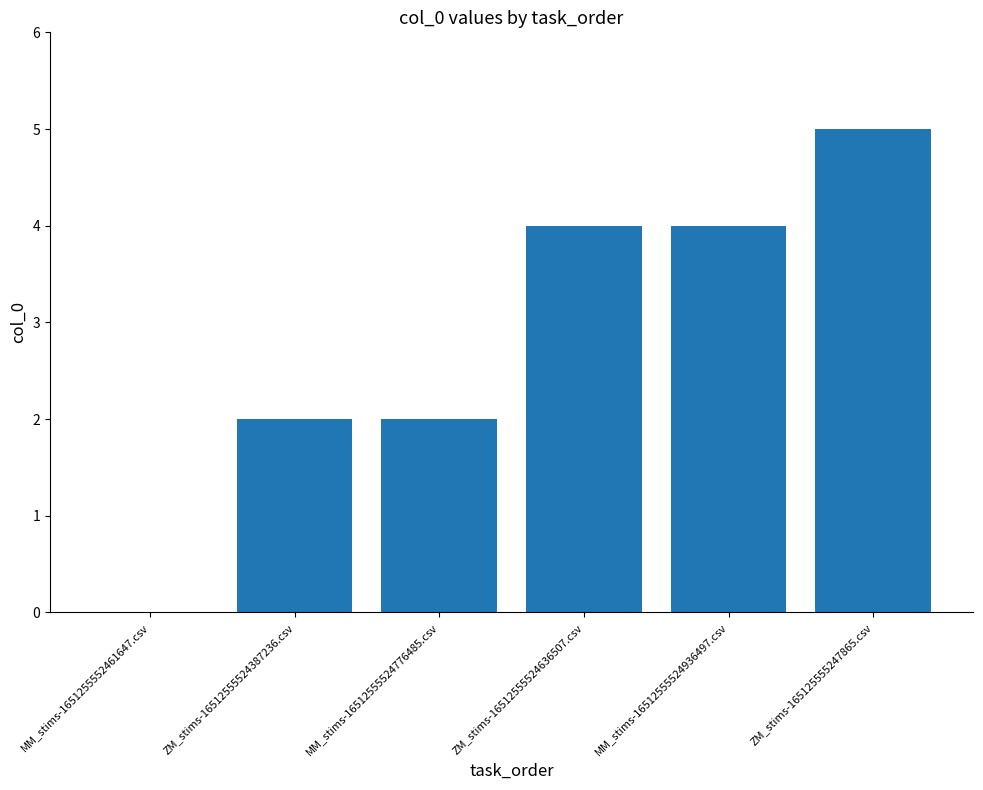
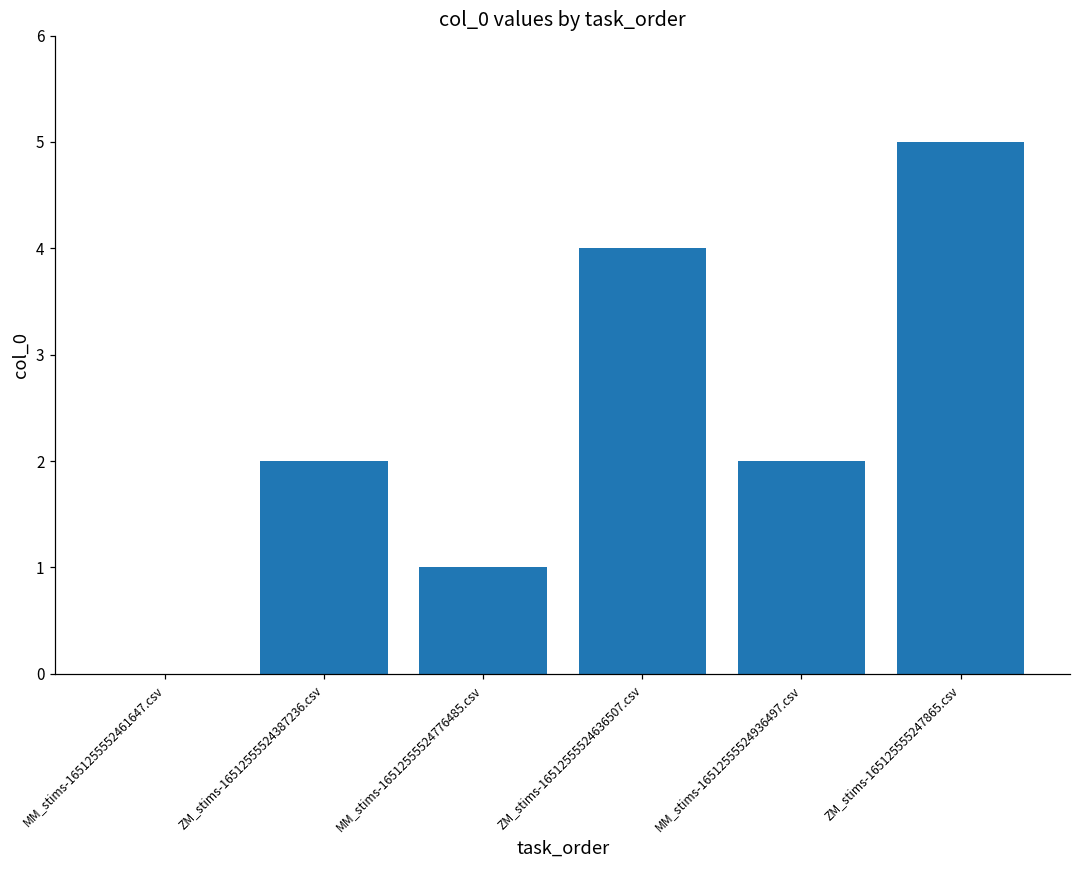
  {
    "MM_stims-1651255552461647.csv": 0,
    "ZM_stims-16512555524387236.csv": 2,
-   "MM_stims-16512555524776485.csv": 2,
+   "MM_stims-16512555524776485.csv": 1,
    "ZM_stims-16512555524636507.csv": 4,
-   "MM_stims-16512555524936497.csv": 4,
+   "MM_stims-16512555524936497.csv": 2,
    "ZM_stims-165125555247865.csv": 5
  }
